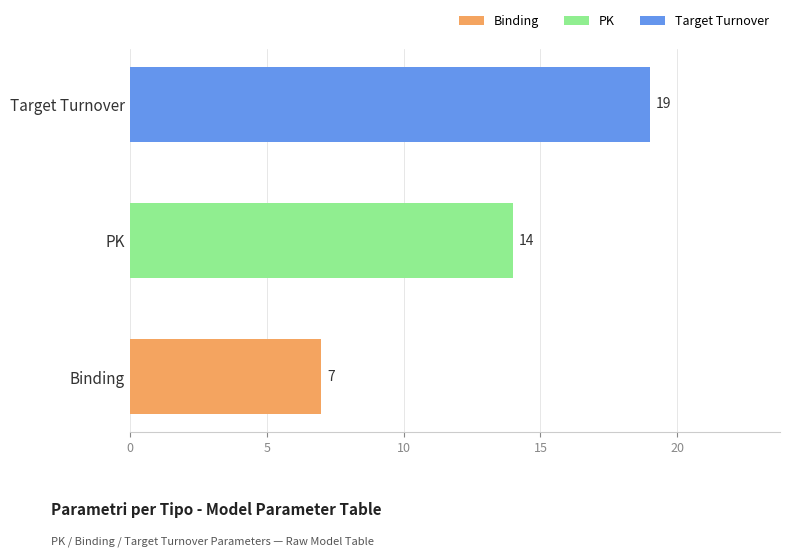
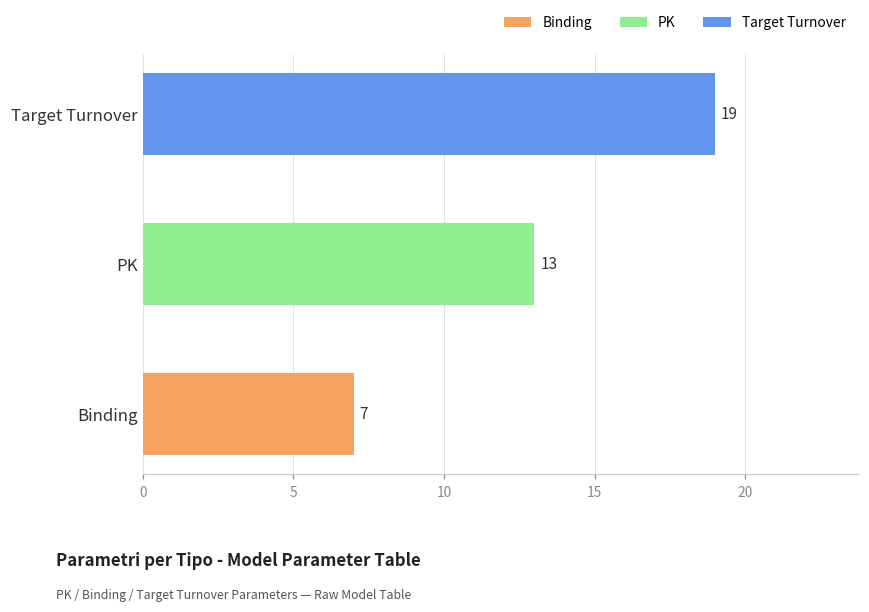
  {
    "Target Turnover": 19,
-   "PK": 14,
+   "PK": 13,
    "Binding": 7
  }
